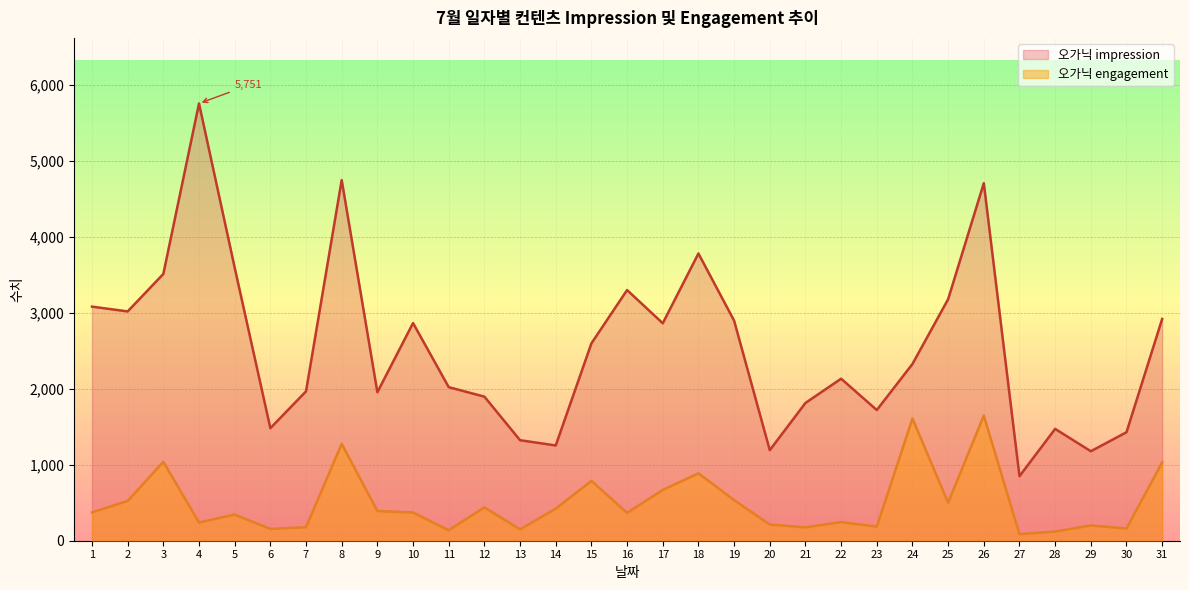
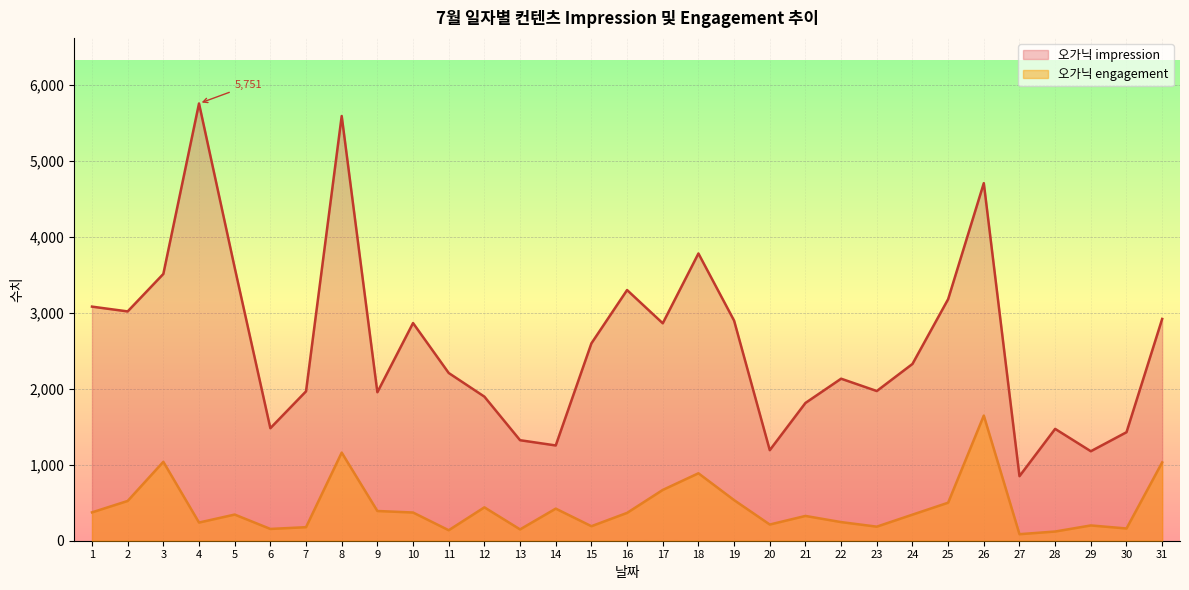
  {
    "오가닉 impression": {
      "1": "3,100",
      "2": "3,000",
      "3": "3,500",
      "5": "3,600",
      "6": "1,500",
      "7": "2,000",
-     "8": "4,700",
+     "8": "5,600",
      "9": "2,000",
      "10": "2,900",
-     "11": "2,000",
+     "11": "2,200",
      "12": "1,900",
      "13": "1,300",
      "14": "1,300",
      "15": "2,600",
      "16": "3,300",
      "17": "2,900",
      "18": "3,800",
      "19": "2,900",
      "20": "1,200",
      "21": "1,800",
      "22": "2,100",
-     "23": "1,700",
+     "23": "2,000",
      "24": "2,300",
      "25": "3,200",
      "26": "4,700",
      "27": "800",
      "28": "1,500",
      "29": "1,200",
      "30": "1,400",
      "31": "2,900"
    },
    "오가닉 engagement": {
      "1": "400",
      "2": "500",
      "3": "1,000",
      "4": "200",
      "5": "300",
      "6": "200",
      "7": "200",
-     "8": "1,300",
+     "8": "1,200",
      "9": "400",
      "10": "400",
      "11": "100",
      "12": "400",
      "13": "100",
      "14": "400",
-     "15": "800",
+     "15": "200",
      "16": "400",
      "17": "700",
      "18": "900",
      "19": "500",
      "20": "200",
-     "21": "200",
+     "21": "300",
      "22": "200",
      "23": "200",
-     "24": "1,600",
+     "24": "300",
      "25": "500",
      "26": "1,600",
      "27": "100",
      "28": "100",
      "29": "200",
      "30": "200",
      "31": "1,000"
    }
  }
